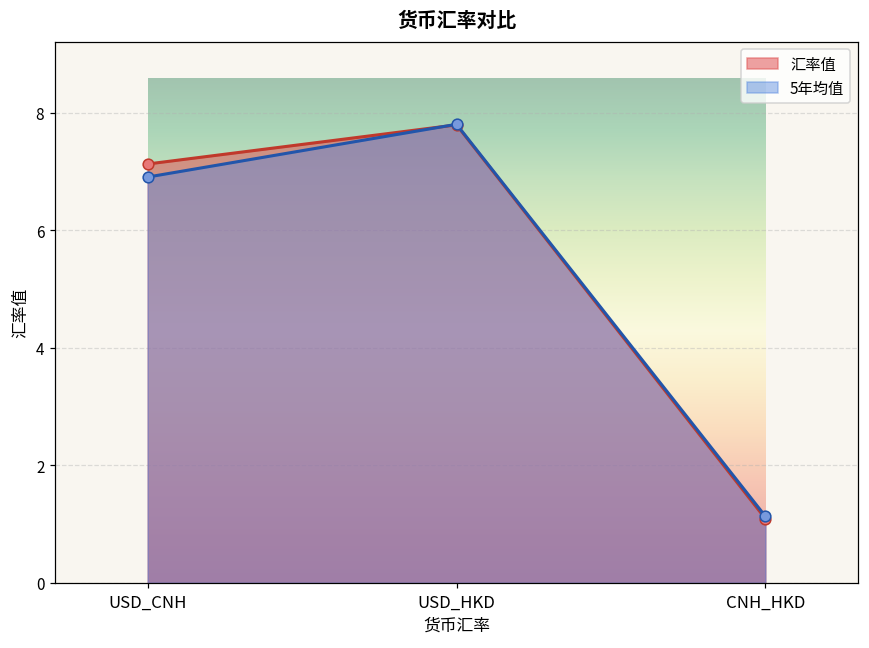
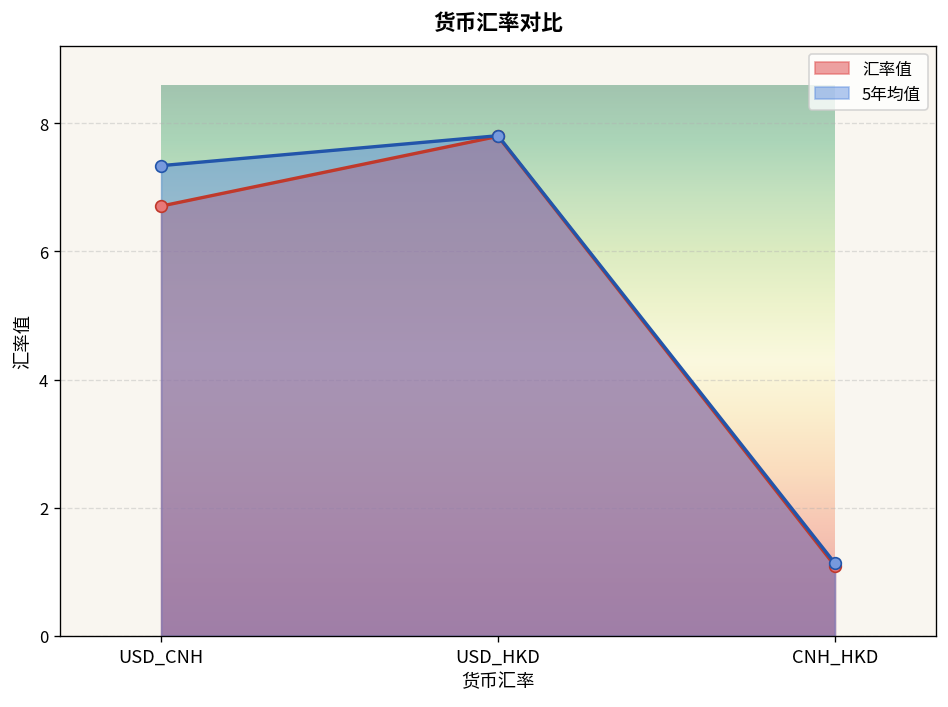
  {
    "汇率值": {
-     "USD_CNH": 7.1
+     "USD_CNH": 6.7
    },
    "5年均值": {
-     "USD_CNH": 6.9
+     "USD_CNH": 7.3
    }
  }
